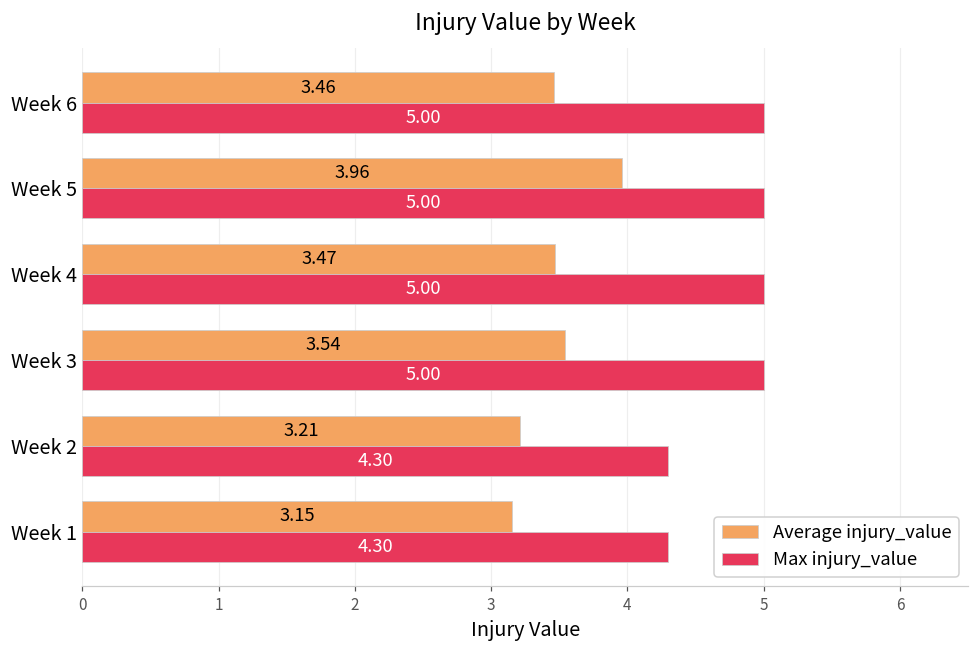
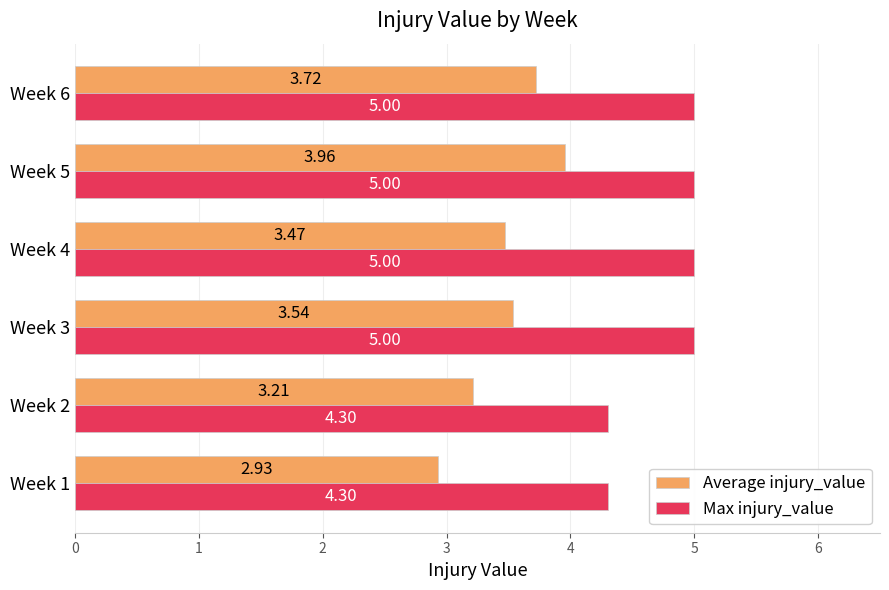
  {
    "Average injury_value": {
-     "Week 6": 3.46,
+     "Week 6": 3.72,
      "Week 5": 3.96,
      "Week 4": 3.47,
      "Week 3": 3.54,
      "Week 2": 3.21,
-     "Week 1": 3.15
+     "Week 1": 2.93
    },
    "Max injury_value": {
      "Week 6": 5.00,
      "Week 5": 5.00,
      "Week 4": 5.00,
      "Week 3": 5.00,
      "Week 2": 4.30,
      "Week 1": 4.30
    }
  }
